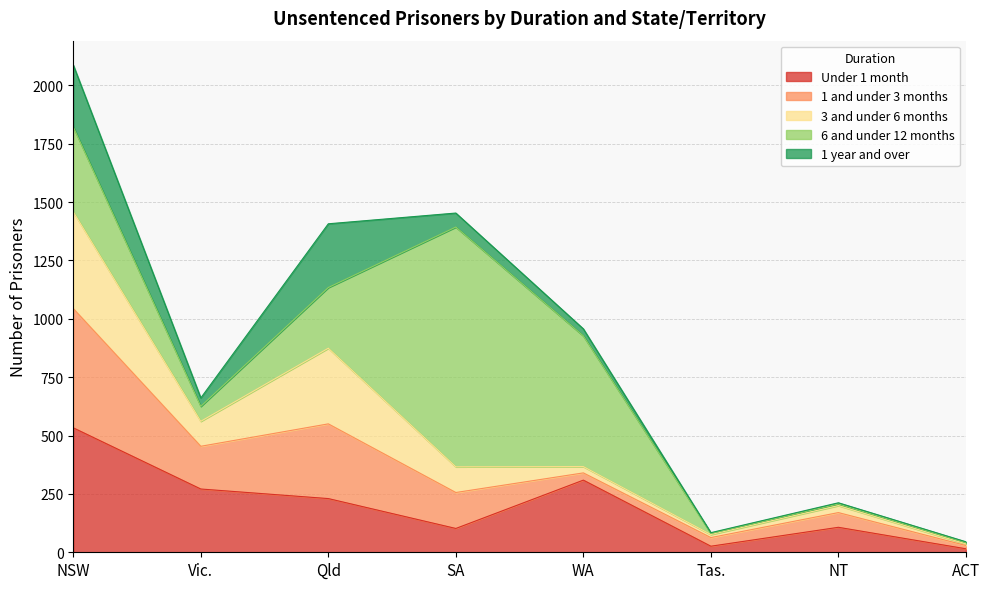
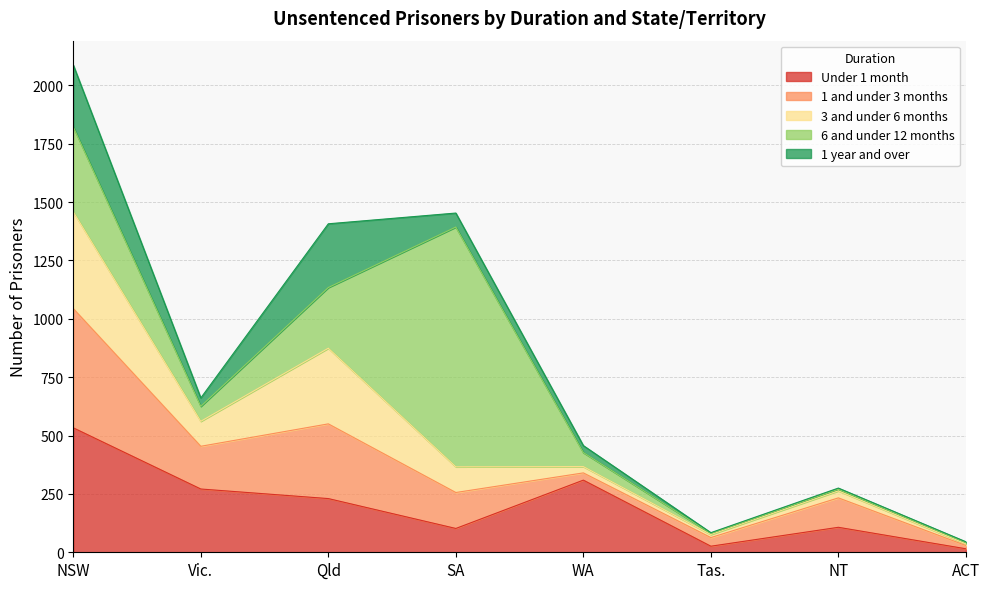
  {
    "Under 1 month": {
      "NSW": 530,
      "Vic.": 270,
      "Qld": 230,
      "SA": 100,
      "WA": 310,
      "Tas.": 30,
      "NT": 110,
      "ACT": 20
    },
    "1 and under 3 months": {
      "NSW": 510,
      "Vic.": 180,
      "Qld": 320,
      "SA": 150,
      "WA": 30,
      "Tas.": 40,
-     "NT": 60
+     "NT": 130
    },
    "3 and under 6 months": {
      "NSW": 410,
      "Vic.": 110,
      "Qld": 320,
      "SA": 110,
      "WA": 30
    },
    "6 and under 12 months": {
      "NSW": 360,
      "Vic.": 60,
      "Qld": 260,
      "SA": 1030,
-     "WA": 560
+     "WA": 60
    },
    "1 year and over": {
      "NSW": 270,
      "Vic.": 40,
      "Qld": 270,
      "SA": 60,
      "WA": 30
    }
  }
